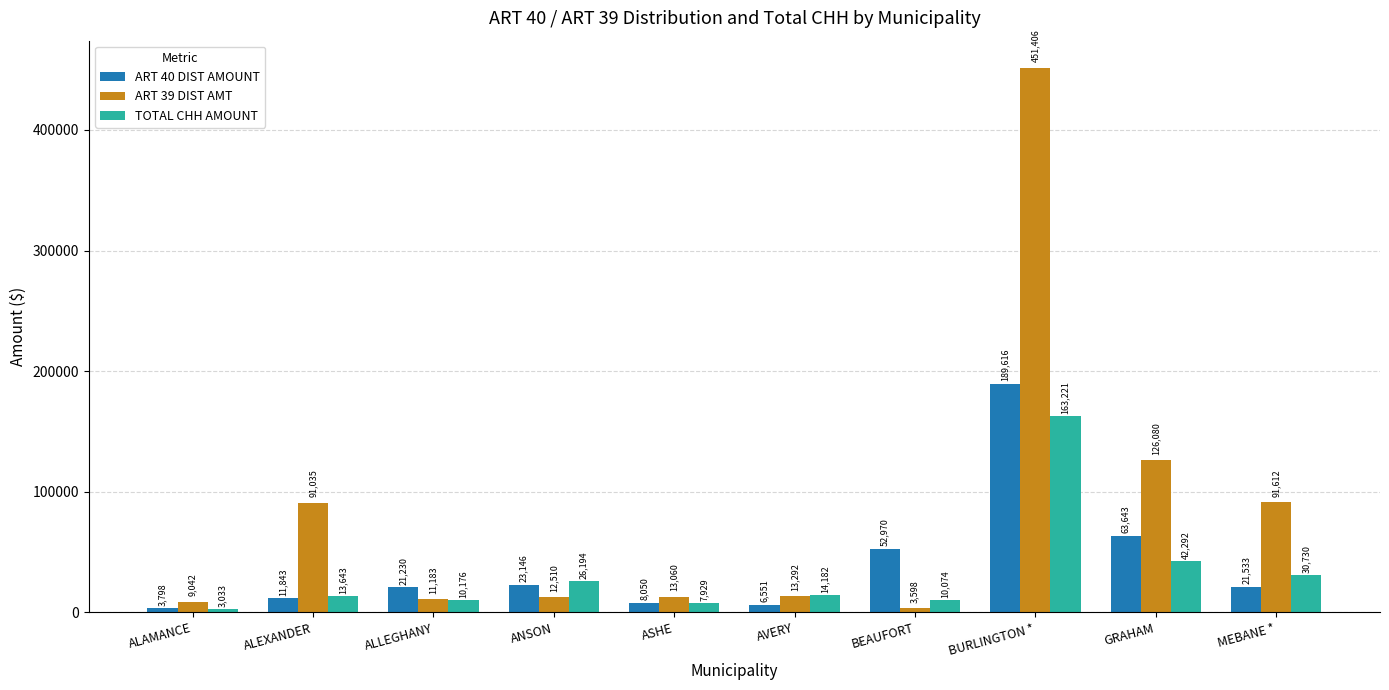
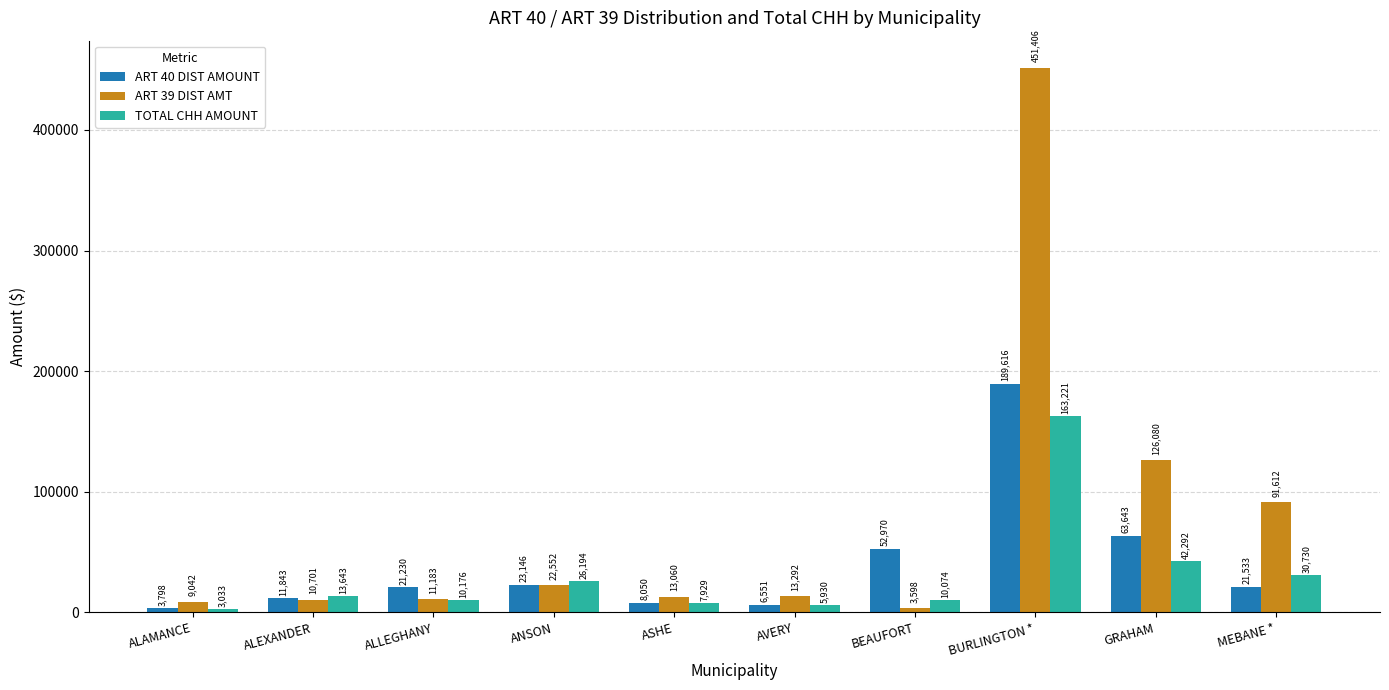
  {
    "ART 40 DIST AMOUNT": {
      "ALAMANCE": "3,798",
      "ALEXANDER": "11,843",
      "ALLEGHANY": "21,230",
      "ANSON": "23,146",
      "ASHE": "8,050",
      "AVERY": "6,551",
      "BEAUFORT": "52,970",
      "BURLINGTON *": "189,616",
      "GRAHAM": "63,643",
      "MEBANE *": "21,533"
    },
    "ART 39 DIST AMT": {
      "ALAMANCE": "9,042",
-     "ALEXANDER": "91,035",
+     "ALEXANDER": "10,701",
      "ALLEGHANY": "11,183",
-     "ANSON": "12,510",
+     "ANSON": "22,552",
      "ASHE": "13,060",
      "AVERY": "13,292",
      "BEAUFORT": "3,598",
      "BURLINGTON *": "451,406",
      "GRAHAM": "126,080",
      "MEBANE *": "91,612"
    },
    "TOTAL CHH AMOUNT": {
      "ALAMANCE": "3,033",
      "ALEXANDER": "13,643",
      "ALLEGHANY": "10,176",
      "ANSON": "26,194",
      "ASHE": "7,929",
-     "AVERY": "14,182",
+     "AVERY": "5,930",
      "BEAUFORT": "10,074",
      "BURLINGTON *": "163,221",
      "GRAHAM": "42,292",
      "MEBANE *": "30,730"
    }
  }
